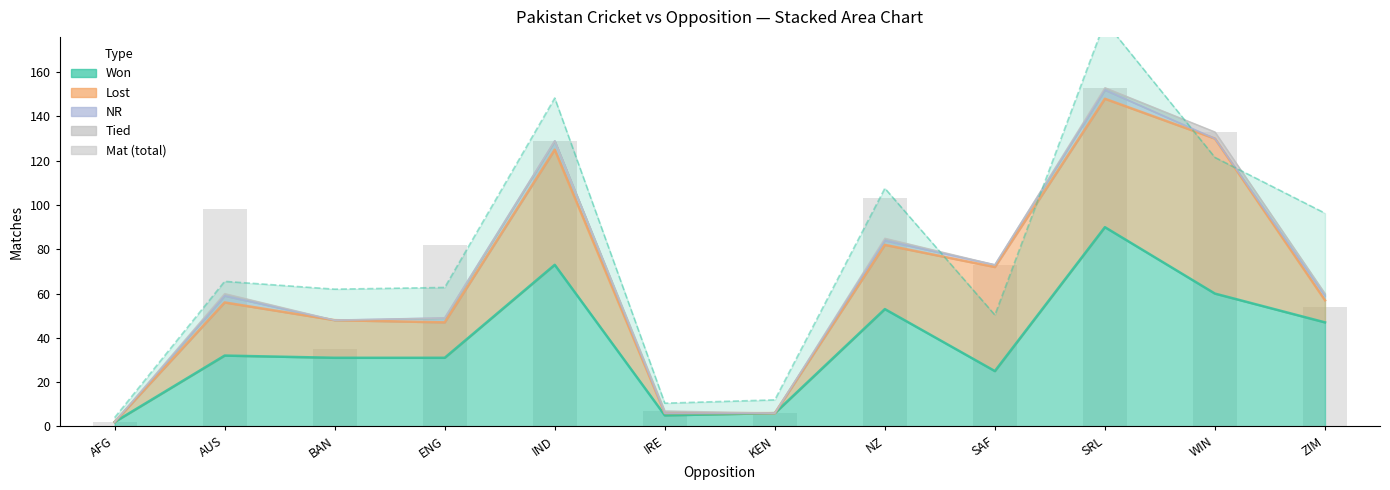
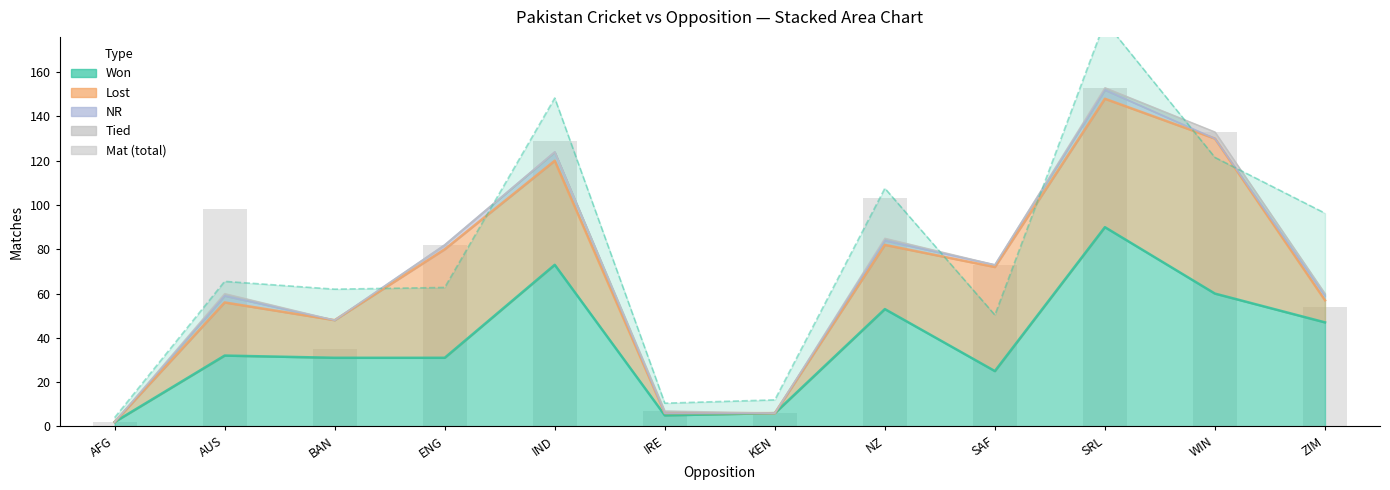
  {
    "Lost": {
      "AUS": 24,
-     "ENG": 16,
-     "IND": 52,
+     "ENG": 49,
+     "IND": 47,
      "NZ": 29,
      "SRL": 58,
      "ZIM": 10
    }
  }
